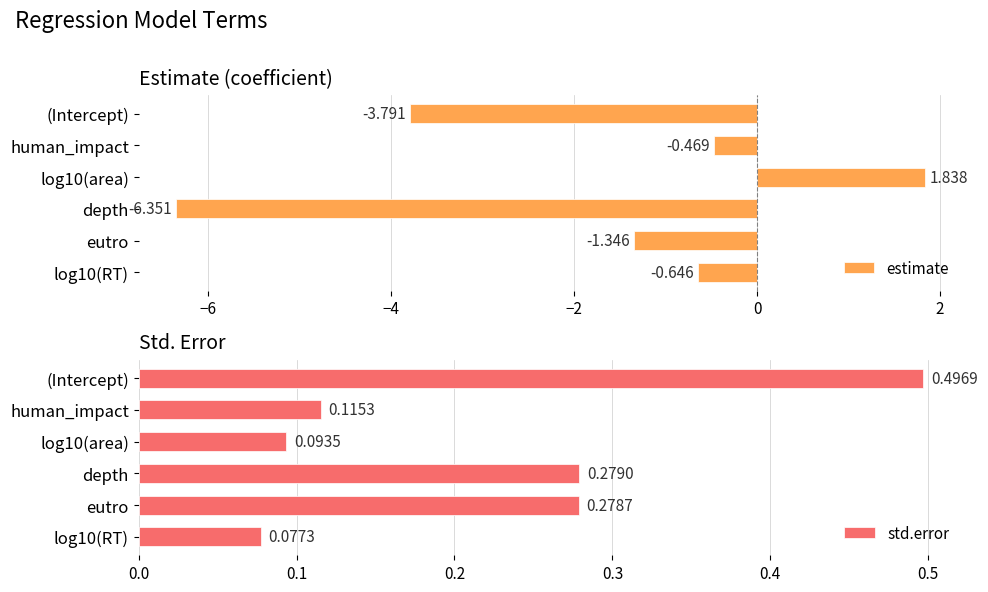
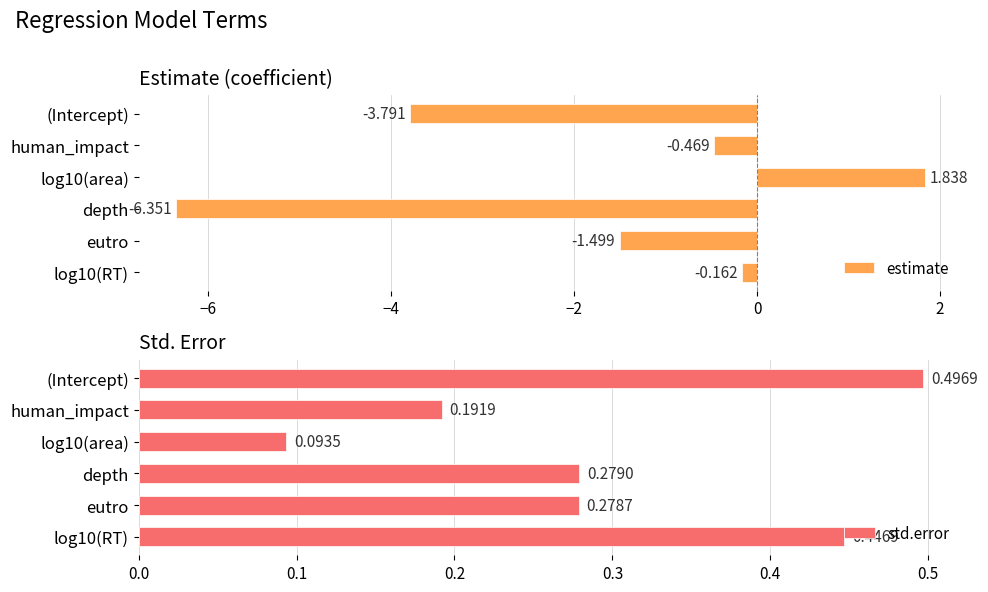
  {
    "Estimate (coefficient)": {
      "(Intercept)": -3.791,
      "human_impact": -0.469,
      "log10(area)": 1.838,
      "depth": -6.351,
-     "eutro": -1.346,
-     "log10(RT)": -0.646
+     "eutro": -1.499,
+     "log10(RT)": -0.162
    },
    "Std. Error": {
      "(Intercept)": 0.4969,
-     "human_impact": 0.1153,
+     "human_impact": 0.1919,
      "log10(area)": 0.0935,
      "depth": 0.2790,
      "eutro": 0.2787,
-     "log10(RT)": 0.0773
+     "log10(RT)": 0.4469
    }
  }
